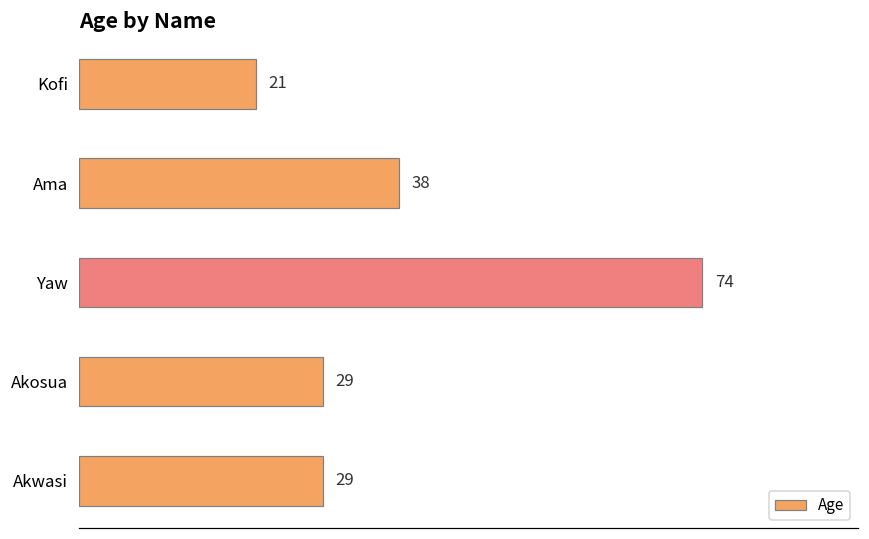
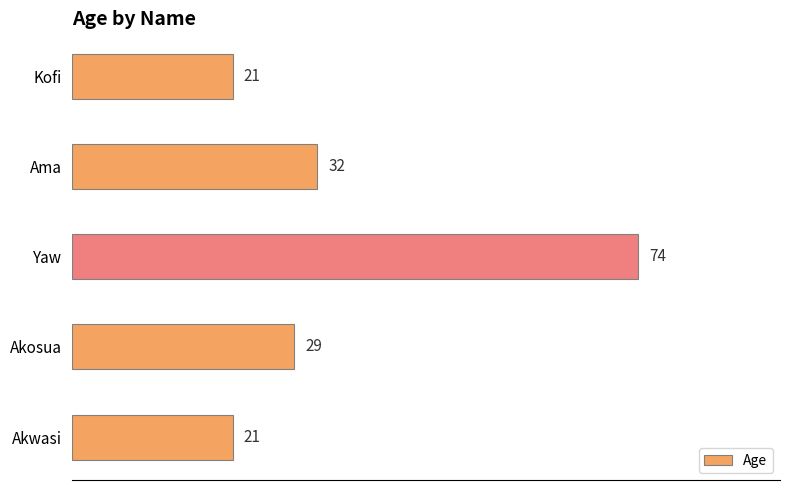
  {
    "Kofi": 21,
-   "Ama": 38,
+   "Ama": 32,
    "Yaw": 74,
    "Akosua": 29,
-   "Akwasi": 29
+   "Akwasi": 21
  }
